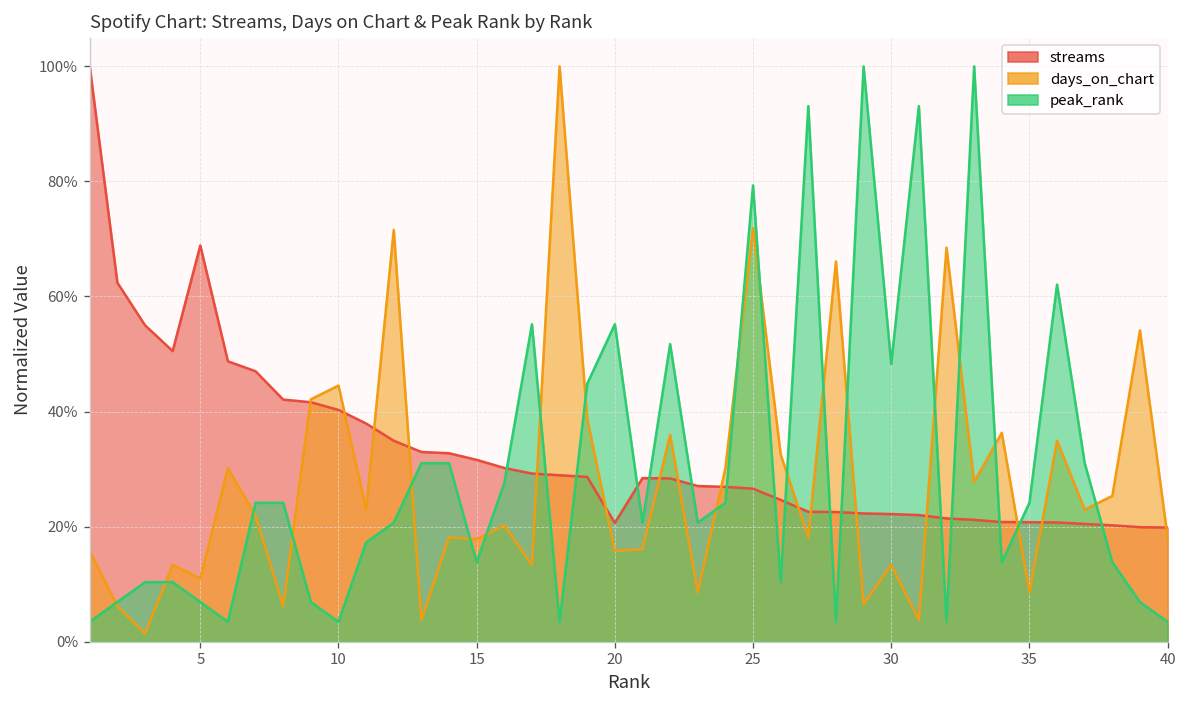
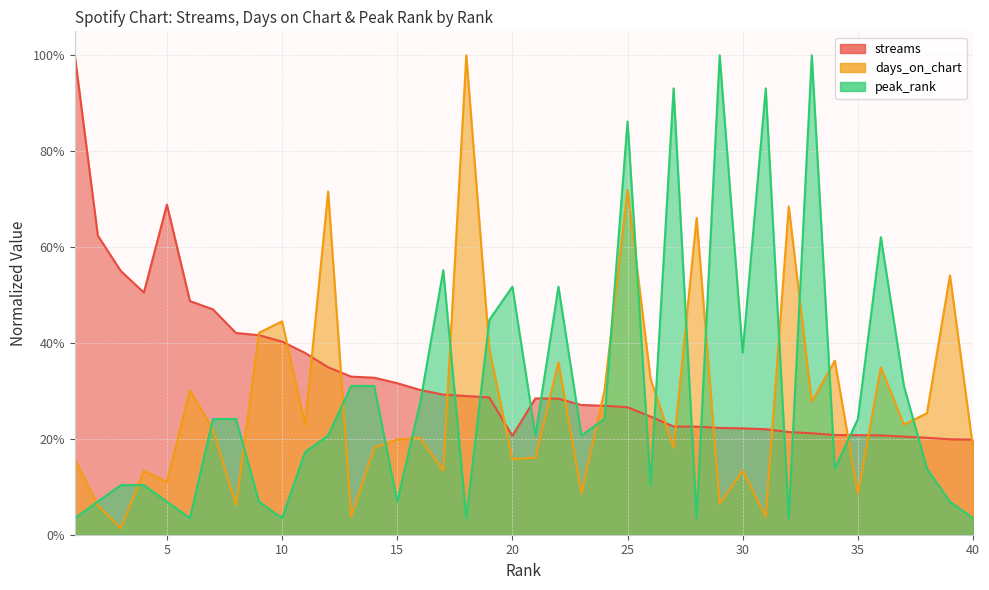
  {
    "streams": {
      "5": "69%",
      "10": "40%",
      "15": "32%",
      "20": "21%",
      "25": "27%",
      "30": "22%",
      "35": "21%",
      "40": "20%"
    },
    "days_on_chart": {
      "5": "11%",
      "10": "45%",
-     "15": "18%",
+     "15": "20%",
      "20": "16%",
      "25": "72%",
      "30": "13%",
      "35": "9%",
      "40": "18%"
    },
    "peak_rank": {
      "5": "7%",
      "10": "3%",
-     "15": "14%",
-     "20": "55%",
-     "25": "79%",
-     "30": "48%",
+     "15": "7%",
+     "20": "52%",
+     "25": "86%",
+     "30": "38%",
      "35": "24%",
      "40": "3%"
    }
  }
